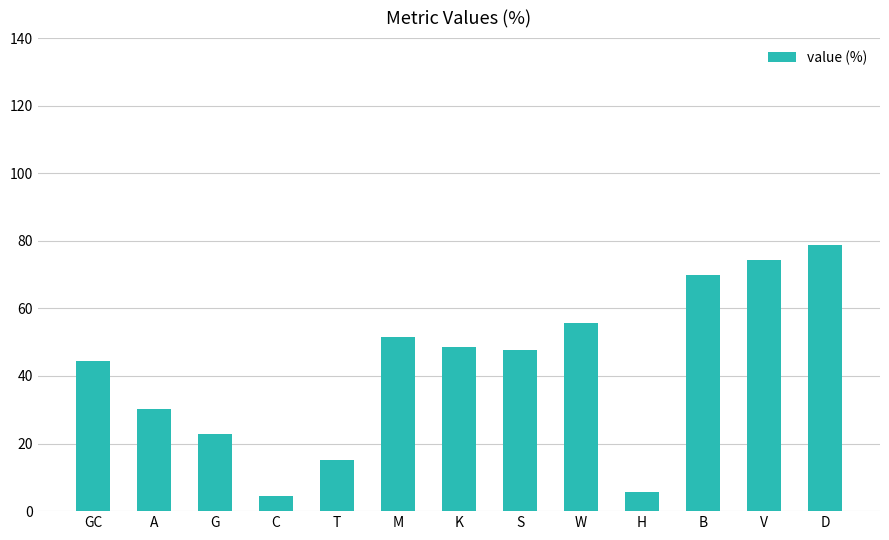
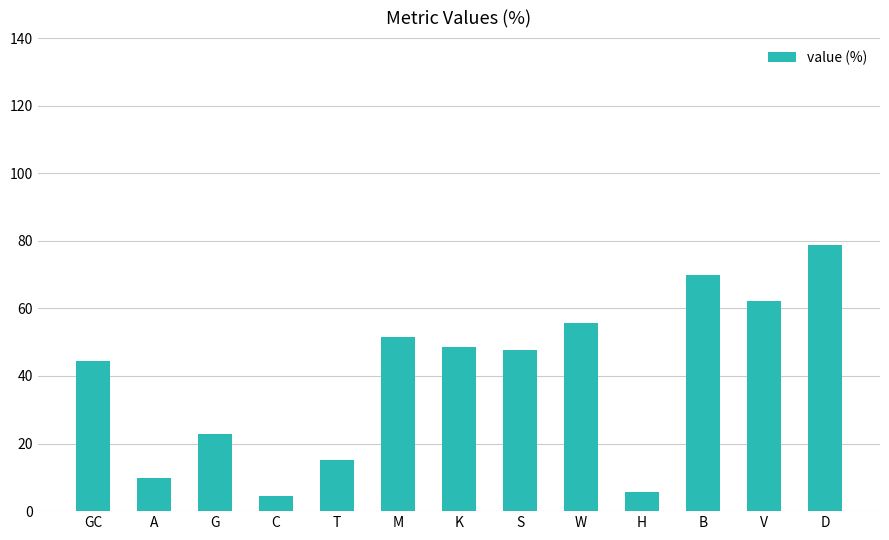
  {
    "GC": 44,
-   "A": 30,
+   "A": 10,
    "G": 23,
    "C": 5,
    "T": 15,
    "M": 51,
    "K": 49,
    "S": 48,
    "W": 56,
    "H": 6,
    "B": 70,
-   "V": 74,
+   "V": 62,
    "D": 79
  }
